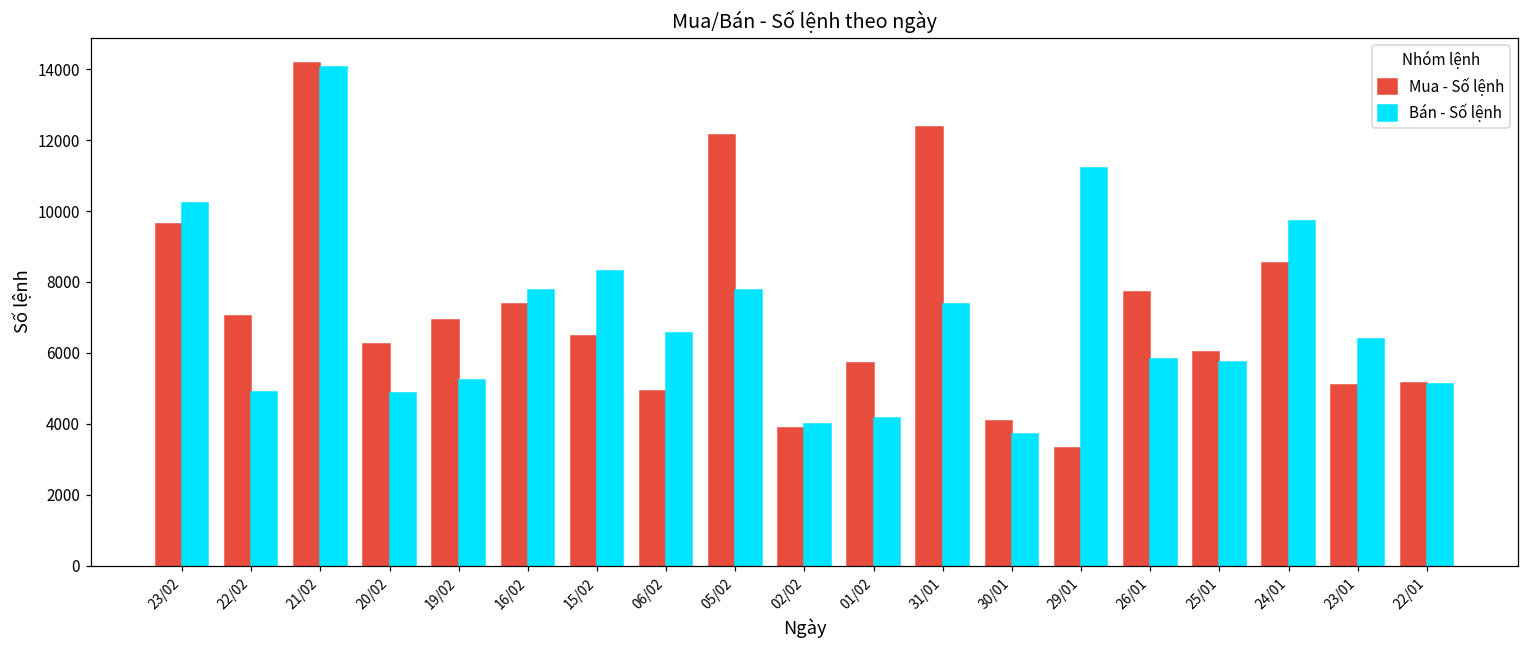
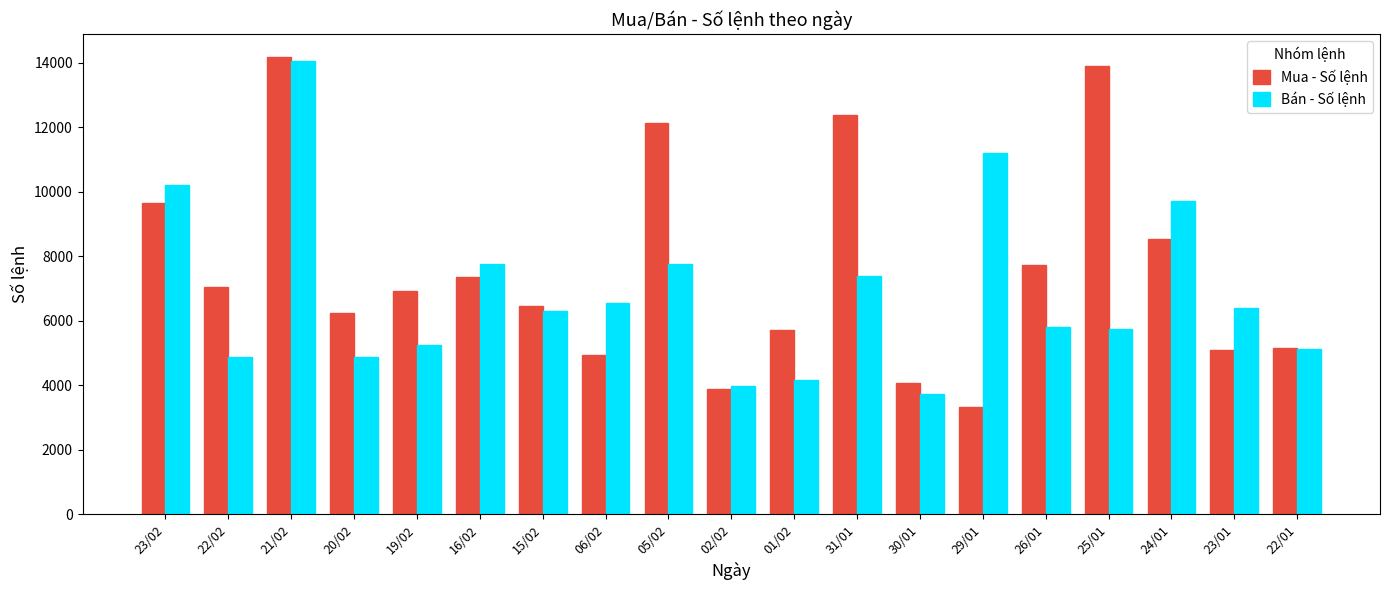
  {
    "Mua - Số lệnh": {
      "23/02": 9600,
      "22/02": 7100,
      "21/02": 14200,
      "20/02": 6200,
      "19/02": 6900,
      "16/02": 7400,
      "15/02": 6500,
      "06/02": 4900,
      "05/02": 12100,
      "02/02": 3900,
      "01/02": 5700,
      "31/01": 12400,
      "30/01": 4100,
      "29/01": 3300,
      "26/01": 7700,
-     "25/01": 6000,
+     "25/01": 13900,
      "24/01": 8500,
      "23/01": 5100,
      "22/01": 5100
    },
    "Bán - Số lệnh": {
      "23/02": 10200,
      "22/02": 4900,
      "21/02": 14100,
      "20/02": 4900,
      "19/02": 5200,
      "16/02": 7800,
-     "15/02": 8300,
+     "15/02": 6300,
      "06/02": 6600,
      "05/02": 7800,
      "02/02": 4000,
      "01/02": 4200,
      "31/01": 7400,
      "30/01": 3700,
      "29/01": 11200,
      "26/01": 5800,
      "25/01": 5700,
      "24/01": 9700,
      "23/01": 6400,
      "22/01": 5100
    }
  }
